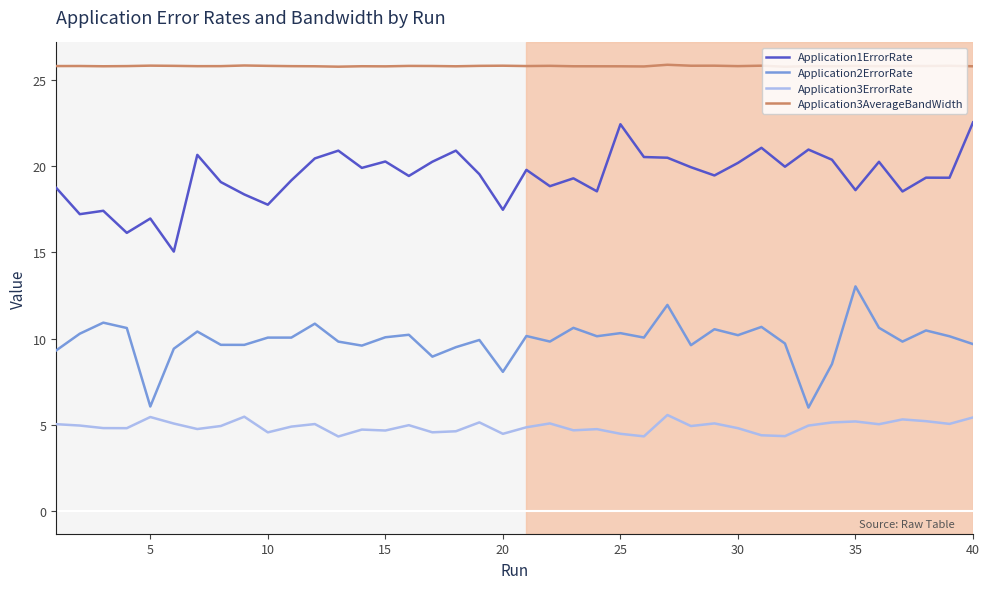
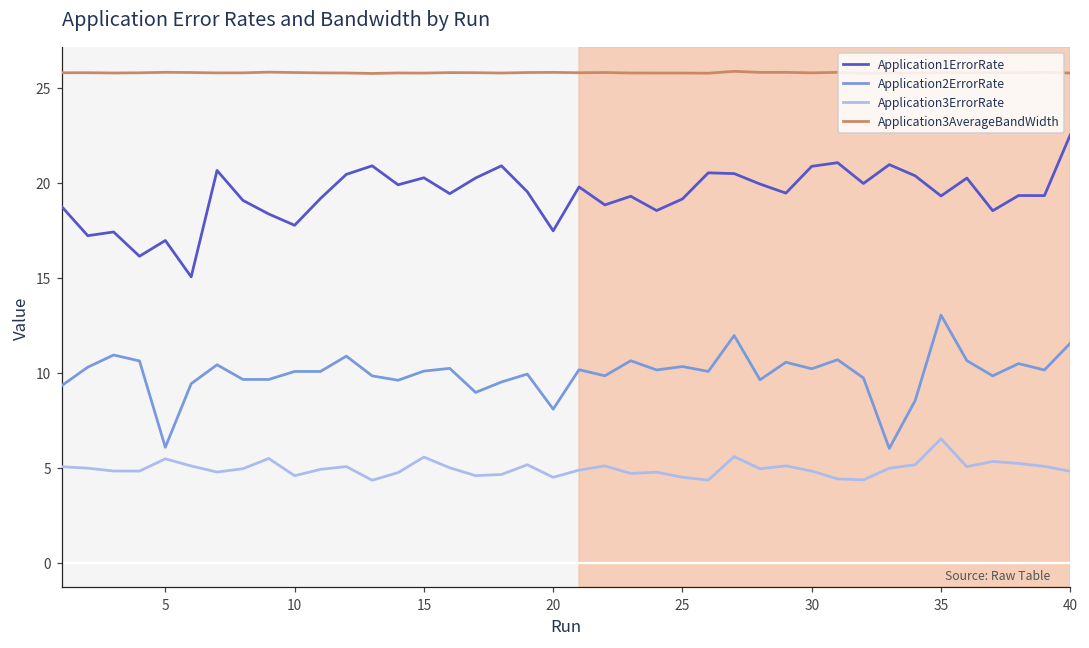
  {
    "Application1ErrorRate": {
      "5": 17.0,
      "10": 17.8,
      "15": 20.3,
      "20": 17.5,
-     "25": 22.4,
-     "30": 20.2,
-     "35": 18.6,
+     "25": 19.1,
+     "30": 20.9,
+     "35": 19.3,
      "40": 22.5
    },
    "Application2ErrorRate": {
      "5": 6.1,
      "10": 10.1,
      "15": 10.1,
      "20": 8.1,
      "25": 10.3,
      "30": 10.2,
      "35": 13.0,
-     "40": 9.7
+     "40": 11.6
    },
    "Application3ErrorRate": {
      "5": 5.5,
      "10": 4.6,
-     "15": 4.7,
+     "15": 5.6,
      "20": 4.5,
      "25": 4.5,
      "30": 4.8,
-     "35": 5.2,
-     "40": 5.4
+     "35": 6.5,
+     "40": 4.8
    },
    "Application3AverageBandWidth": {
      "5": 25.8,
      "10": 25.8,
      "15": 25.8,
      "20": 25.8,
      "25": 25.8,
      "30": 25.8,
      "40": 25.8
    }
  }
